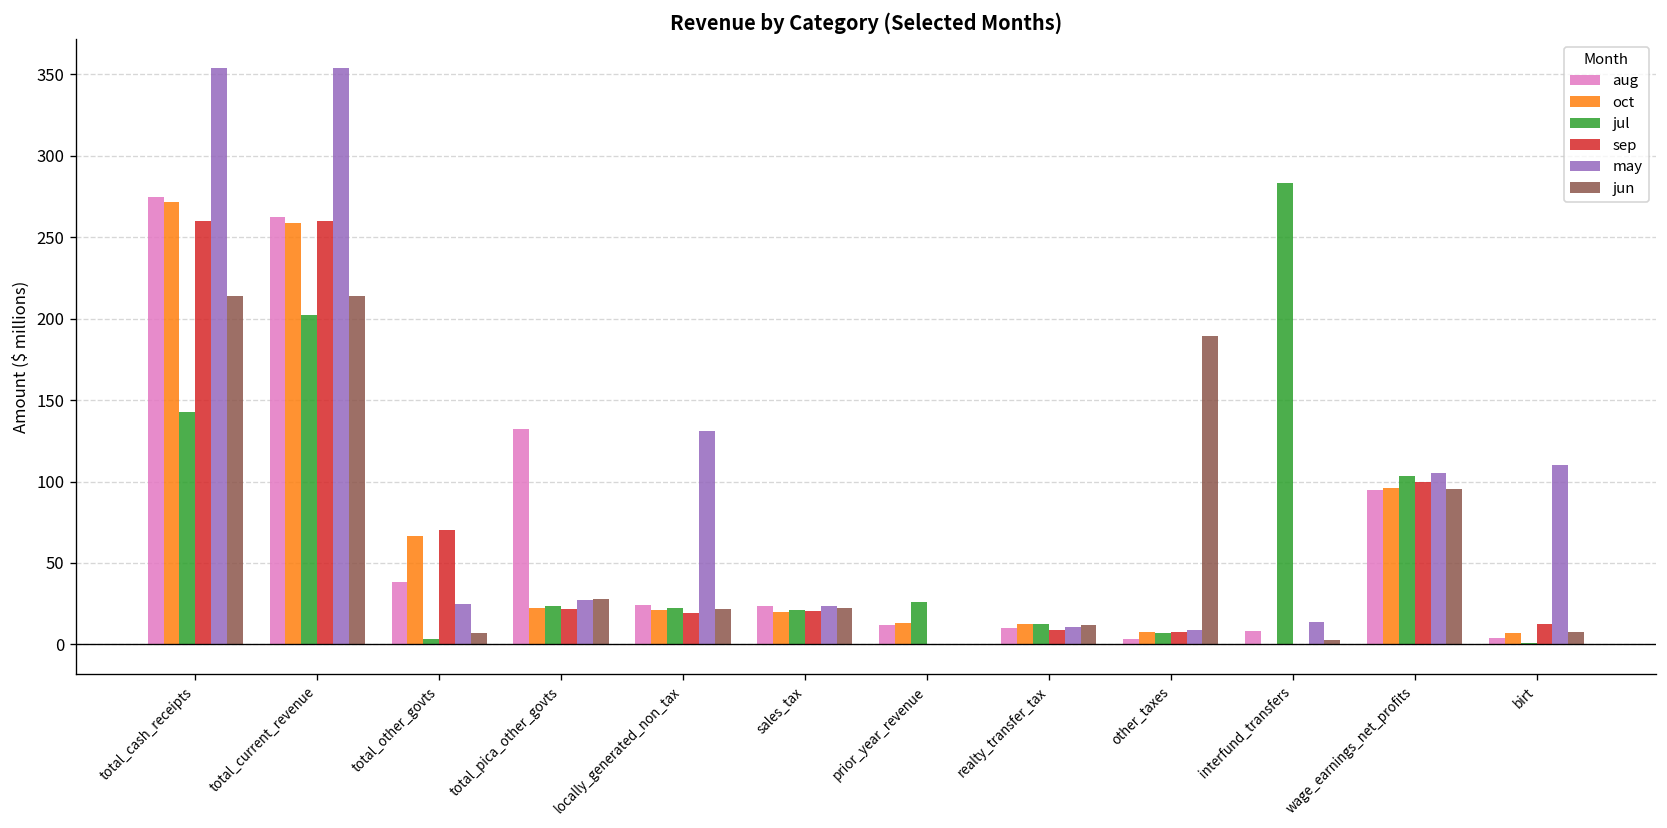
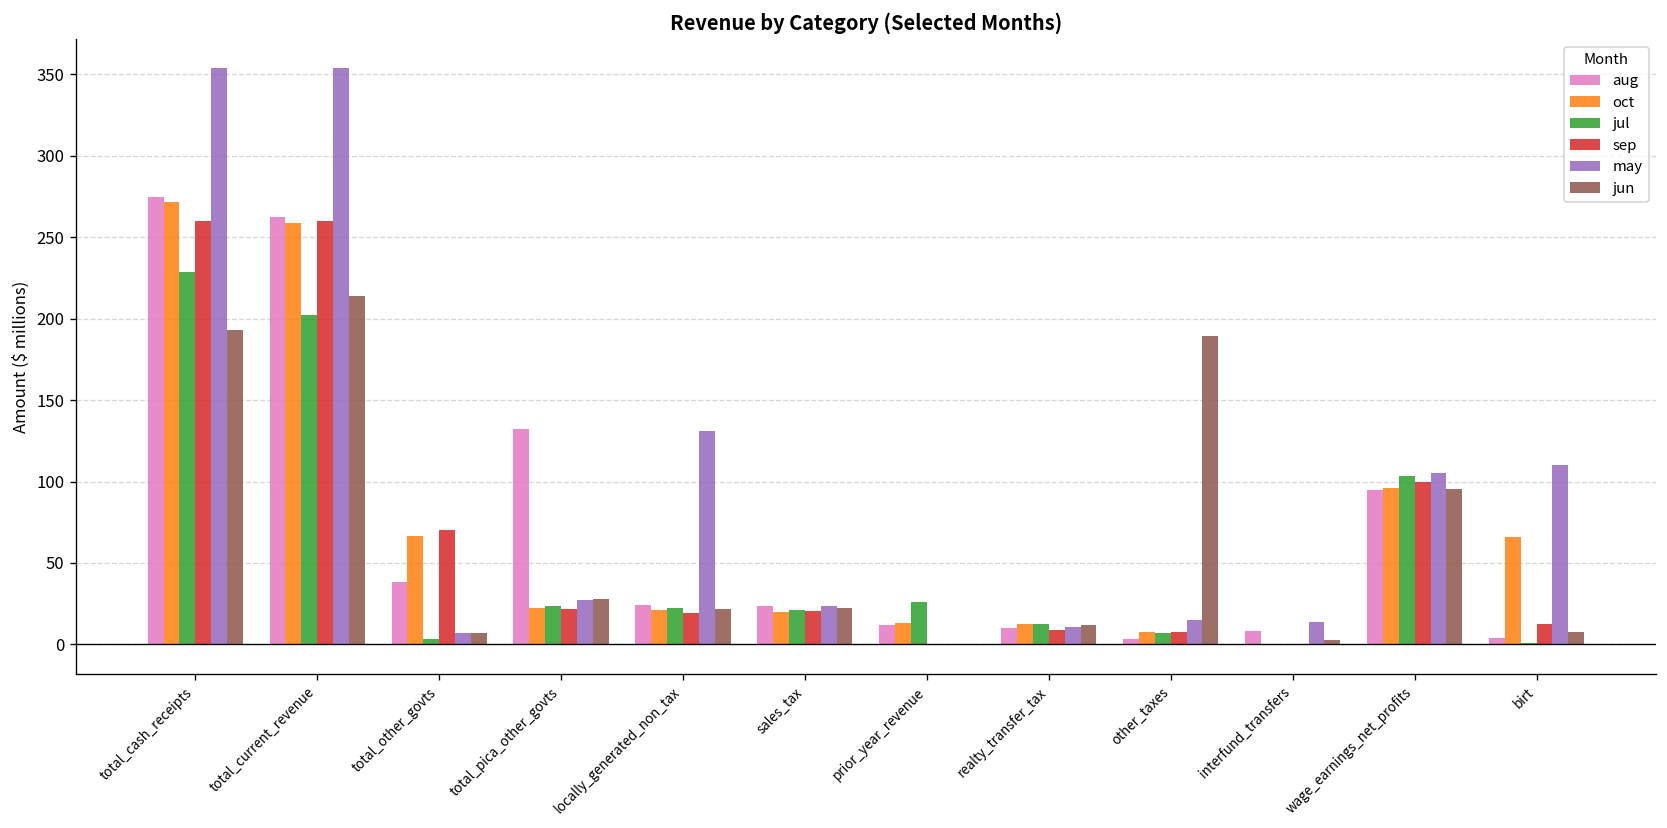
  {
    "aug": {
      "total_cash_receipts": 275,
      "total_current_revenue": 262,
      "total_other_govts": 39,
      "total_pica_other_govts": 132,
      "locally_generated_non_tax": 24,
      "sales_tax": 24,
      "prior_year_revenue": 12,
      "realty_transfer_tax": 10,
      "other_taxes": 3,
      "interfund_transfers": 8,
      "wage_earnings_net_profits": 95,
      "birt": 4
    },
    "oct": {
      "total_cash_receipts": 272,
      "total_current_revenue": 259,
      "total_other_govts": 66,
      "total_pica_other_govts": 23,
      "locally_generated_non_tax": 21,
      "sales_tax": 20,
      "prior_year_revenue": 13,
      "realty_transfer_tax": 13,
      "other_taxes": 7,
      "wage_earnings_net_profits": 96,
-     "birt": 7
+     "birt": 66
    },
    "jul": {
-     "total_cash_receipts": 142,
+     "total_cash_receipts": 229,
      "total_current_revenue": 202,
      "total_other_govts": 3,
      "total_pica_other_govts": 24,
      "locally_generated_non_tax": 23,
      "sales_tax": 21,
      "prior_year_revenue": 26,
      "realty_transfer_tax": 13,
      "other_taxes": 7,
-     "interfund_transfers": 283,
+     "interfund_transfers": 0,
      "wage_earnings_net_profits": 104
    },
    "sep": {
      "total_cash_receipts": 260,
      "total_current_revenue": 260,
      "total_other_govts": 70,
      "total_pica_other_govts": 22,
      "locally_generated_non_tax": 19,
      "sales_tax": 21,
      "prior_year_revenue": 0,
      "realty_transfer_tax": 9,
      "other_taxes": 8,
      "wage_earnings_net_profits": 100,
      "birt": 13
    },
    "may": {
      "total_cash_receipts": 354,
      "total_current_revenue": 354,
-     "total_other_govts": 25,
+     "total_other_govts": 7,
      "total_pica_other_govts": 27,
      "locally_generated_non_tax": 131,
      "sales_tax": 24,
      "prior_year_revenue": 0,
      "realty_transfer_tax": 11,
-     "other_taxes": 9,
+     "other_taxes": 15,
      "interfund_transfers": 14,
      "wage_earnings_net_profits": 105,
      "birt": 110
    },
    "jun": {
-     "total_cash_receipts": 214,
+     "total_cash_receipts": 193,
      "total_current_revenue": 214,
      "total_other_govts": 7,
      "total_pica_other_govts": 28,
      "locally_generated_non_tax": 22,
      "sales_tax": 22,
      "prior_year_revenue": 0,
      "realty_transfer_tax": 12,
      "other_taxes": 189,
      "interfund_transfers": 3,
      "wage_earnings_net_profits": 96,
      "birt": 8
    }
  }
